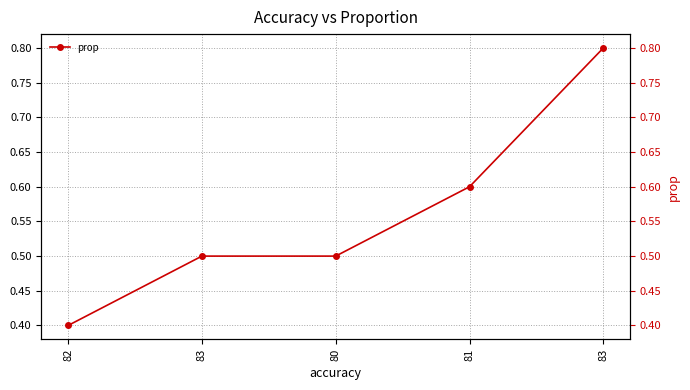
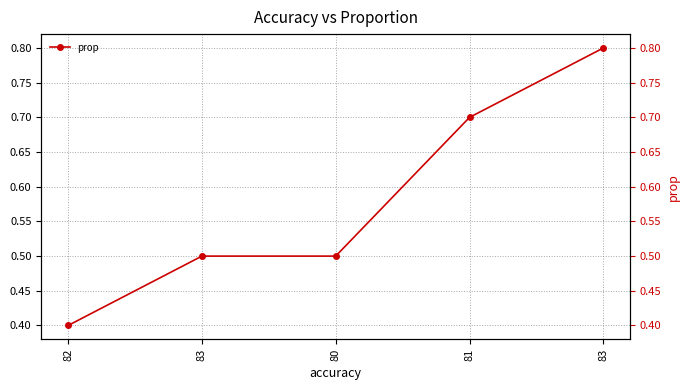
  {
    "82": 0.4,
    "80": 0.5,
-   "81": 0.6
+   "81": 0.7
  }
